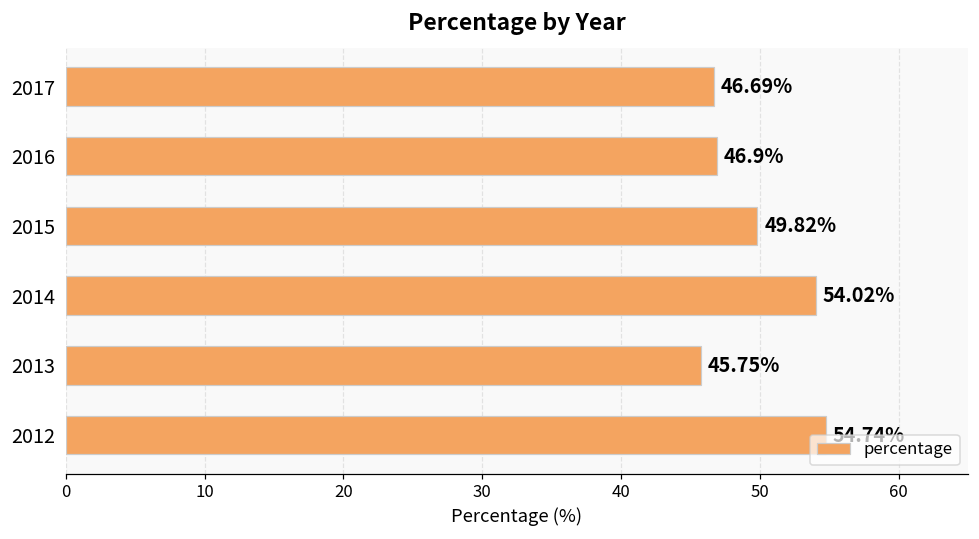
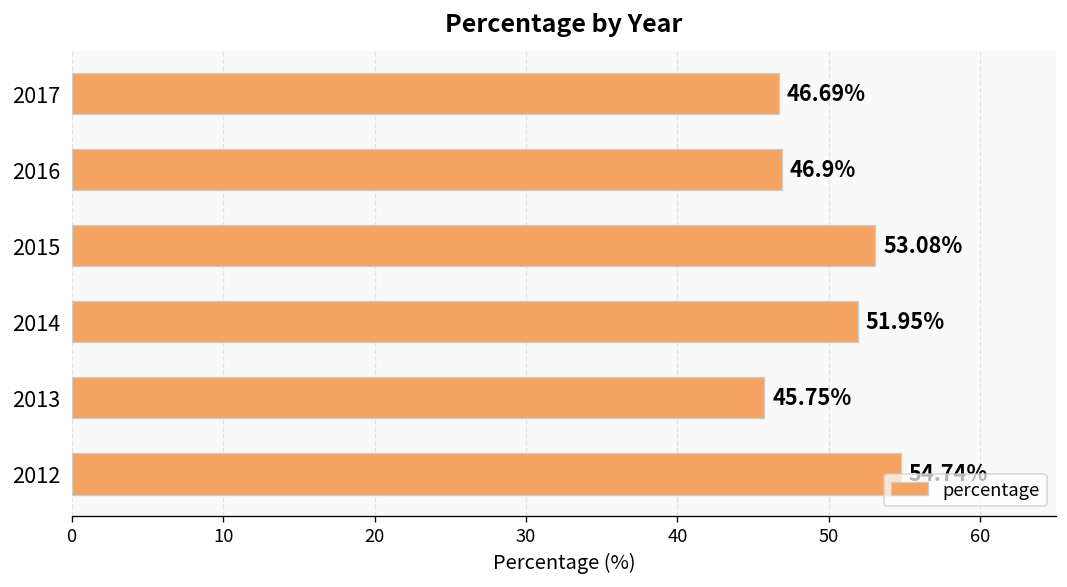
  {
    "2017": "46.69%",
    "2016": "46.9%",
-   "2015": "49.82%",
-   "2014": "54.02%",
+   "2015": "53.08%",
+   "2014": "51.95%",
    "2013": "45.75%"
  }
